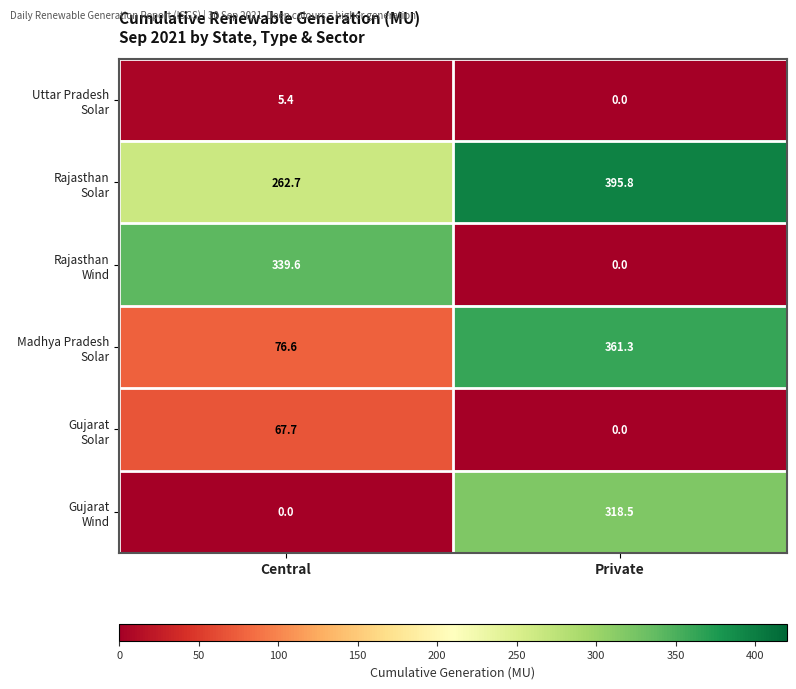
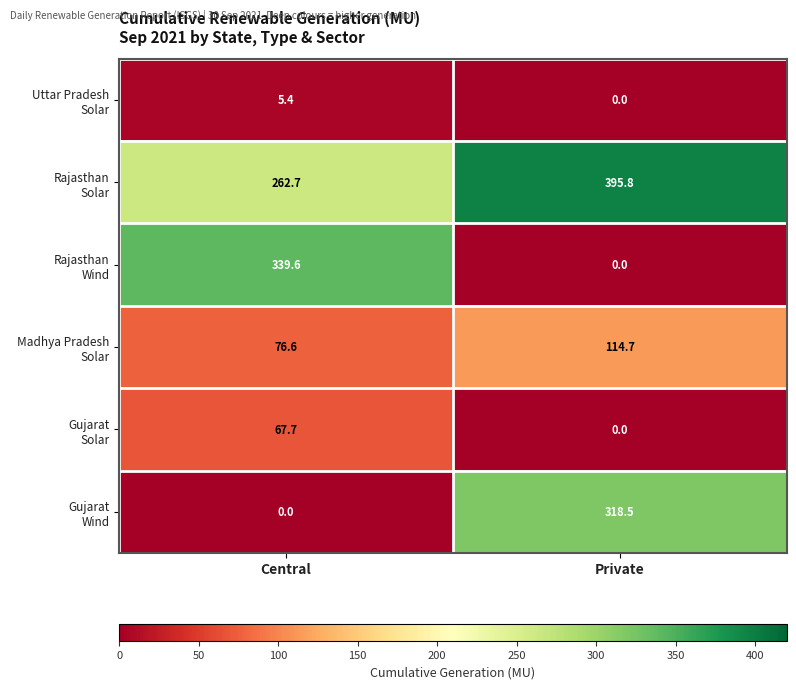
  {
    "Uttar Pradesh Solar": {
      "Central": 5.4,
      "Private": 0.0
    },
    "Rajasthan Solar": {
      "Central": 262.7,
      "Private": 395.8
    },
    "Rajasthan Wind": {
      "Central": 339.6,
      "Private": 0.0
    },
    "Madhya Pradesh Solar": {
      "Central": 76.6,
-     "Private": 361.3
+     "Private": 114.7
    },
    "Gujarat Solar": {
      "Central": 67.7,
      "Private": 0.0
    },
    "Gujarat Wind": {
      "Central": 0.0,
      "Private": 318.5
    }
  }
